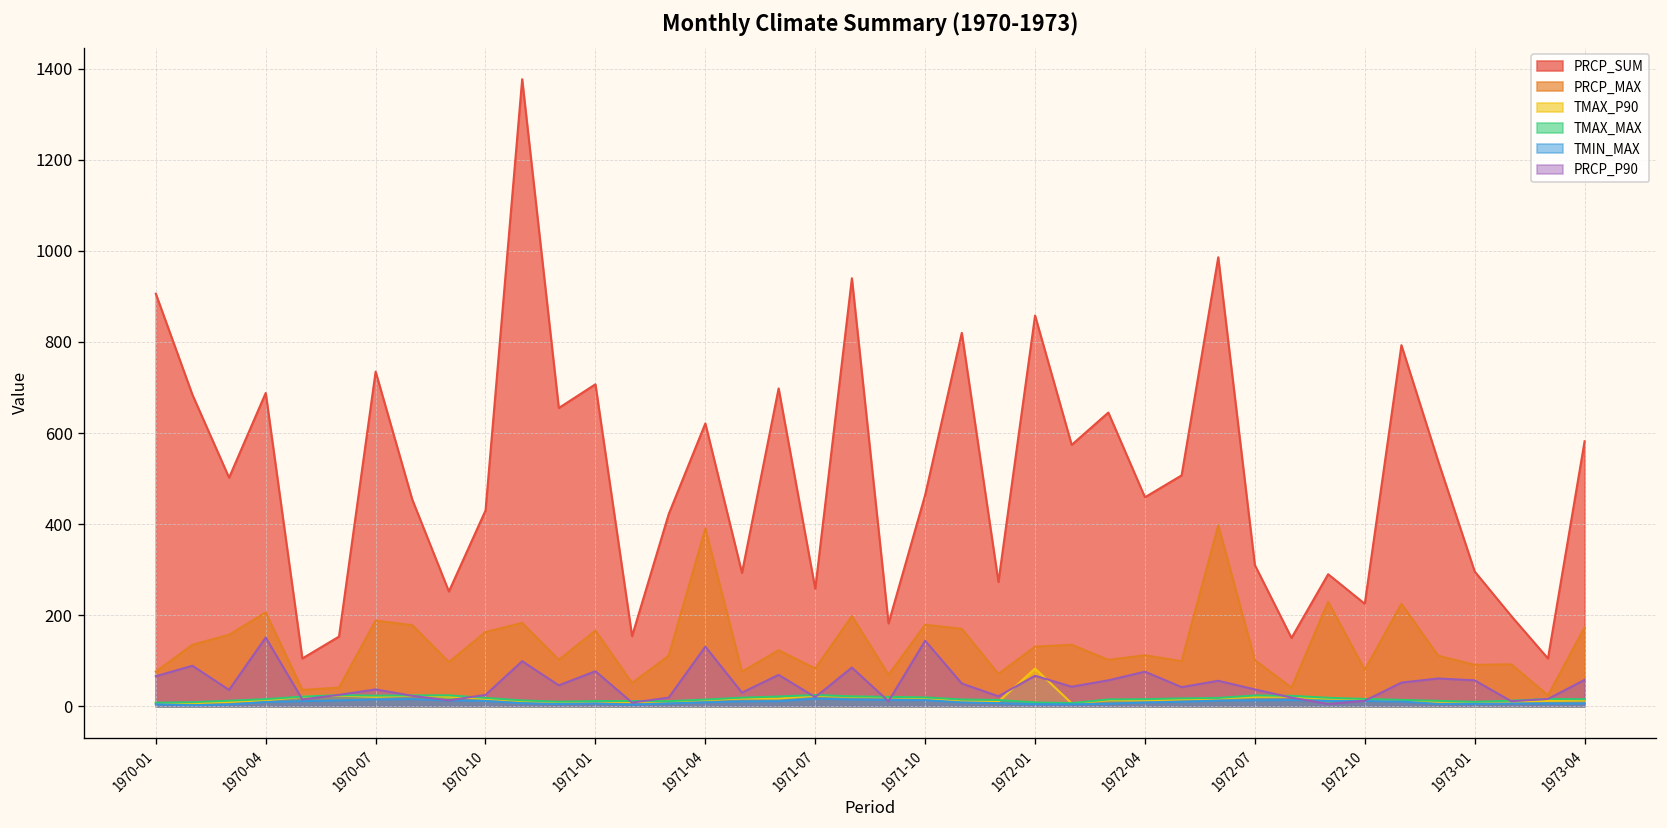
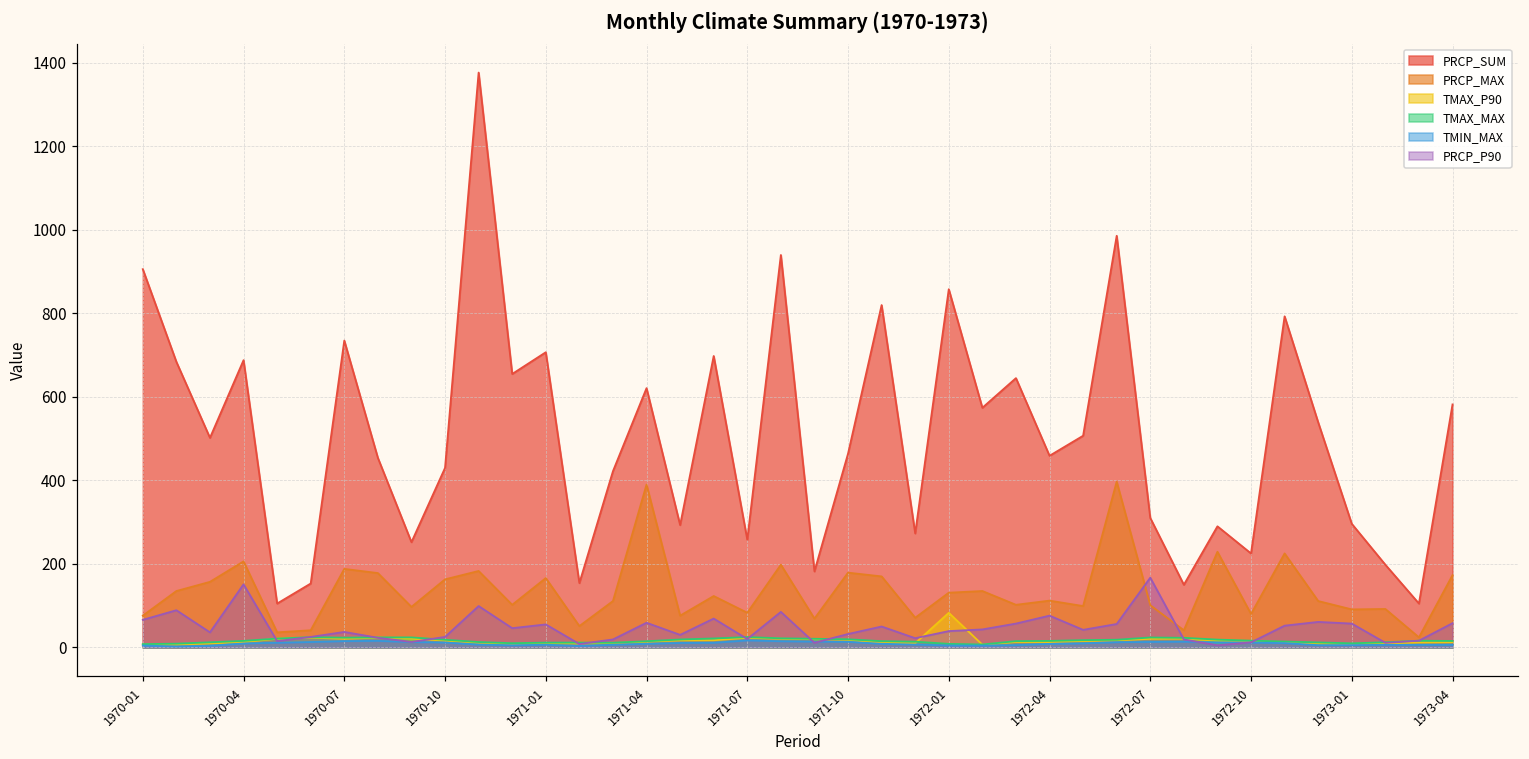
  {
    "TMAX_P90": {
      "1972-01": 80
    },
    "TMIN_MAX": {
      "1972-07": 10
    },
    "PRCP_P90": {
      "1970-01": 70,
      "1970-04": 150,
      "1970-07": 40,
      "1970-10": 30,
-     "1971-01": 80,
-     "1971-04": 130,
-     "1971-10": 140,
-     "1972-01": 70,
+     "1971-01": 60,
+     "1971-04": 60,
+     "1971-10": 30,
+     "1972-01": 40,
      "1972-04": 80,
-     "1972-07": 40,
+     "1972-07": 170,
      "1973-01": 60,
      "1973-04": 60
    }
  }
